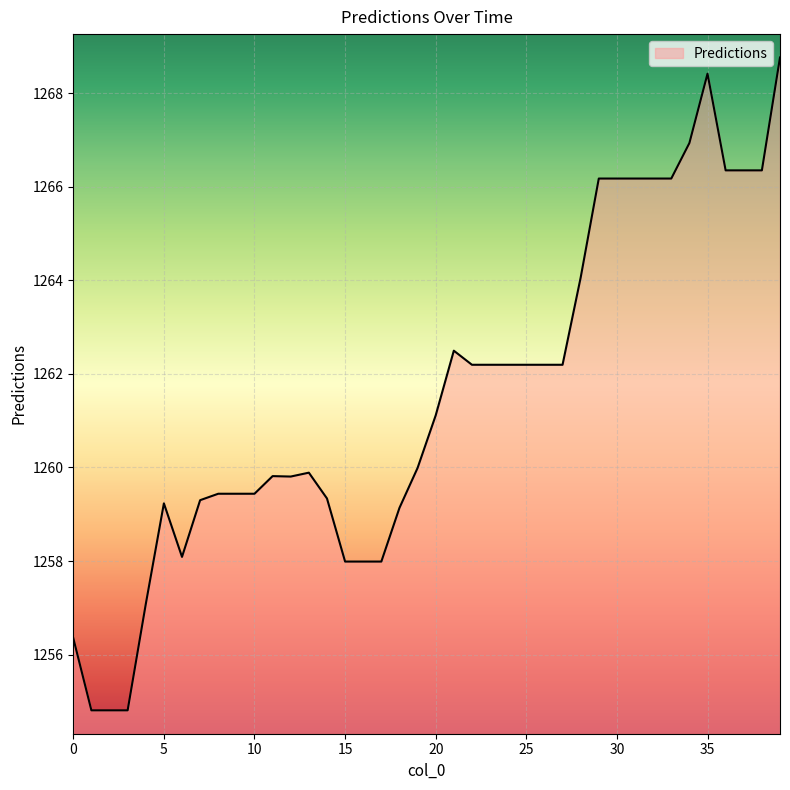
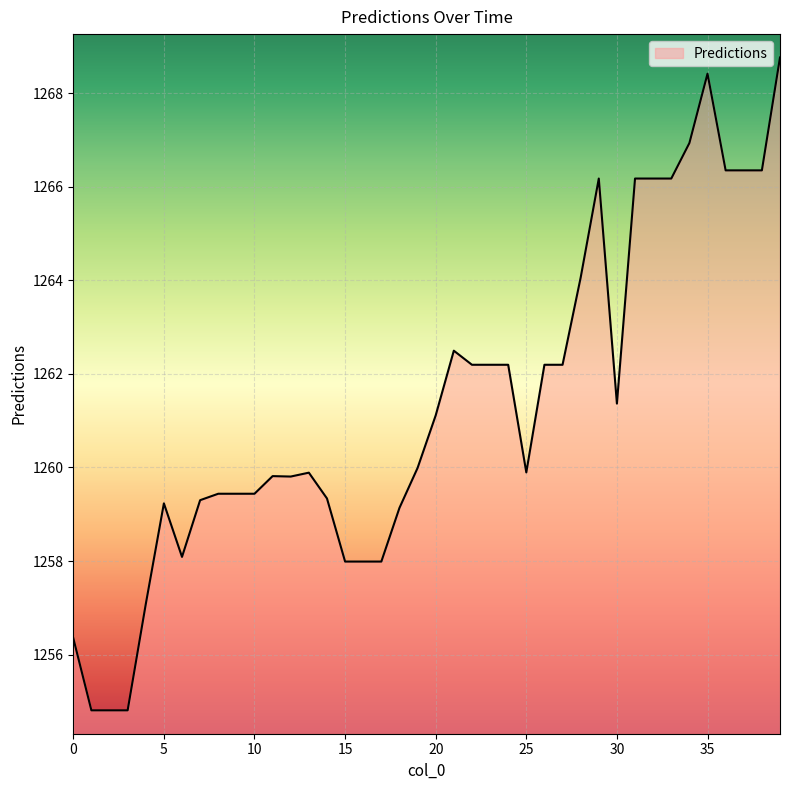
  {
    "0": 1256.4,
    "5": 1259.2,
    "10": 1259.4,
    "15": 1258.0,
    "20": 1261.1,
-   "25": 1262.2,
-   "30": 1266.2,
+   "25": 1259.9,
+   "30": 1261.4,
    "35": 1268.4
  }
